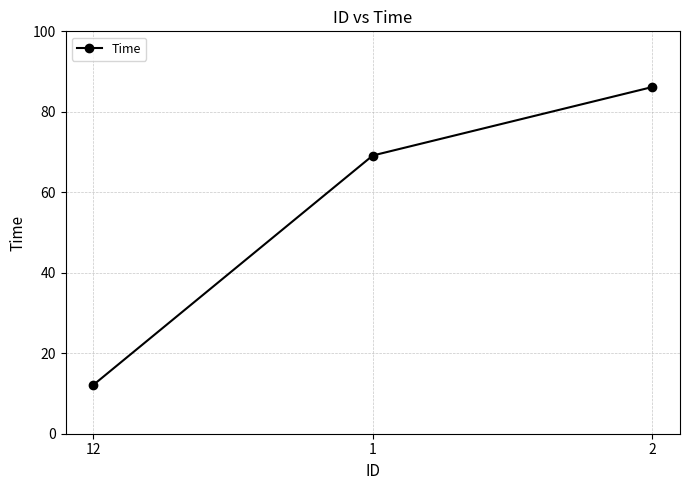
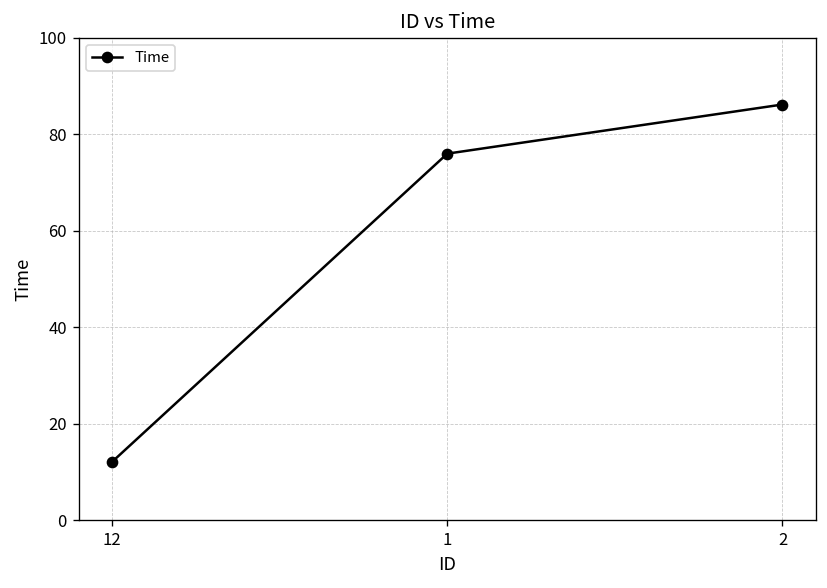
  {
    "12": 12,
-   "1": 69,
+   "1": 76,
    "2": 86
  }
